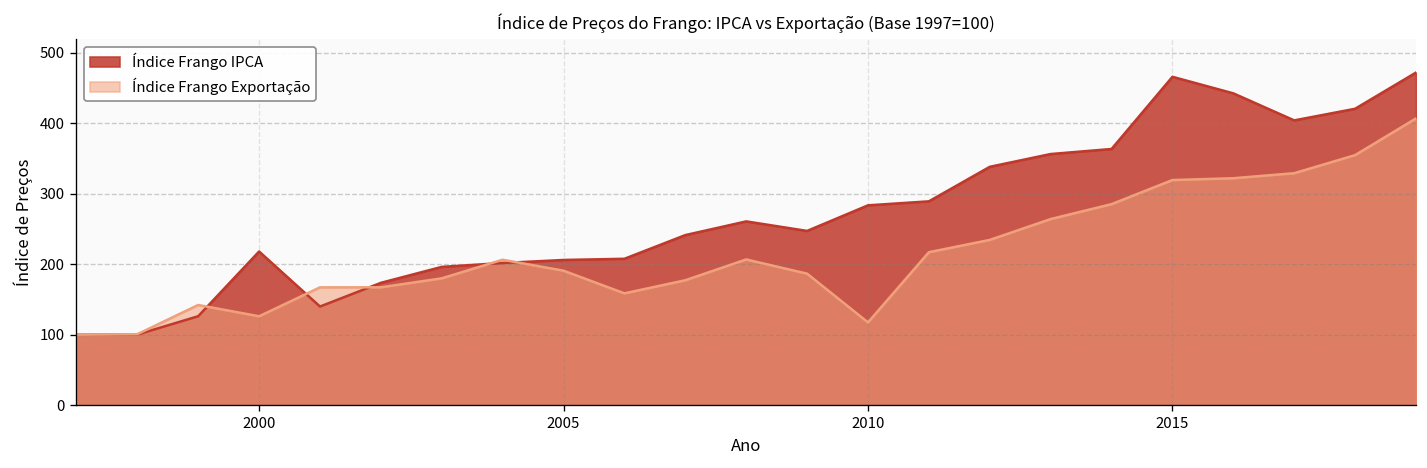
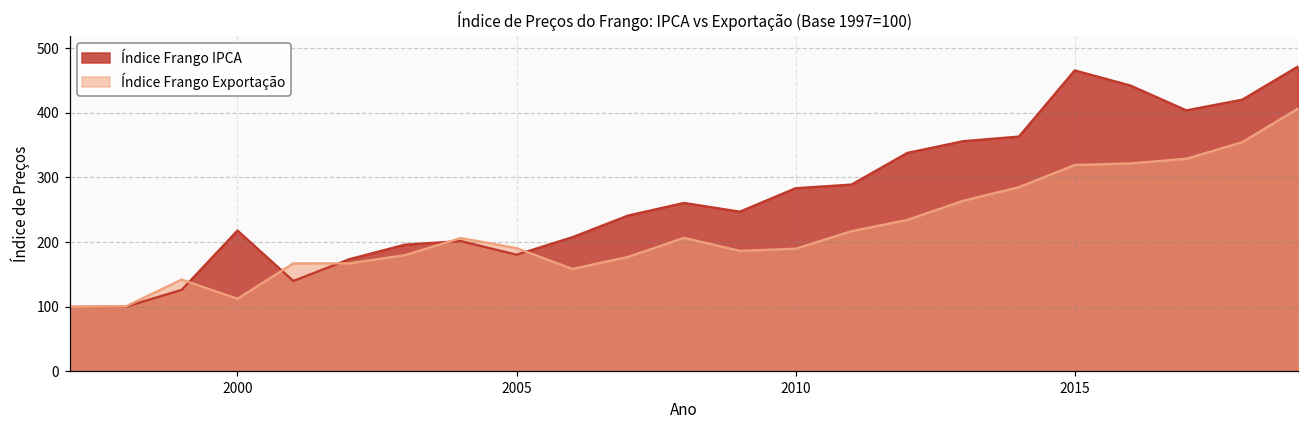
  {
    "Índice Frango IPCA": {
      "2000": 220,
-     "2005": 210,
+     "2005": 180,
      "2010": 280,
      "2015": 470
    },
    "Índice Frango Exportação": {
-     "2000": 130,
+     "2000": 110,
      "2005": 190,
-     "2010": 120,
+     "2010": 190,
      "2015": 320
    }
  }
